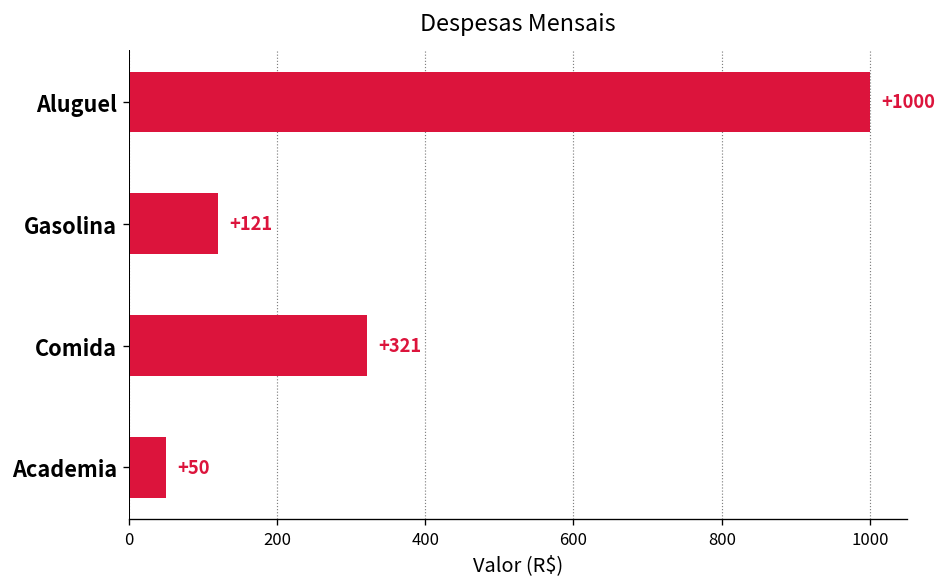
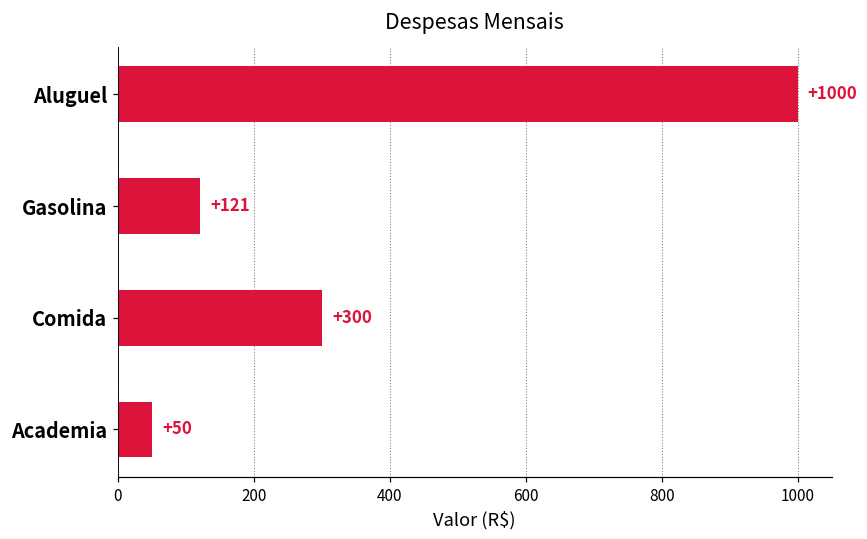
  {
    "Aluguel": "+1000",
    "Gasolina": "+121",
-   "Comida": "+321",
+   "Comida": "+300",
    "Academia": "+50"
  }
